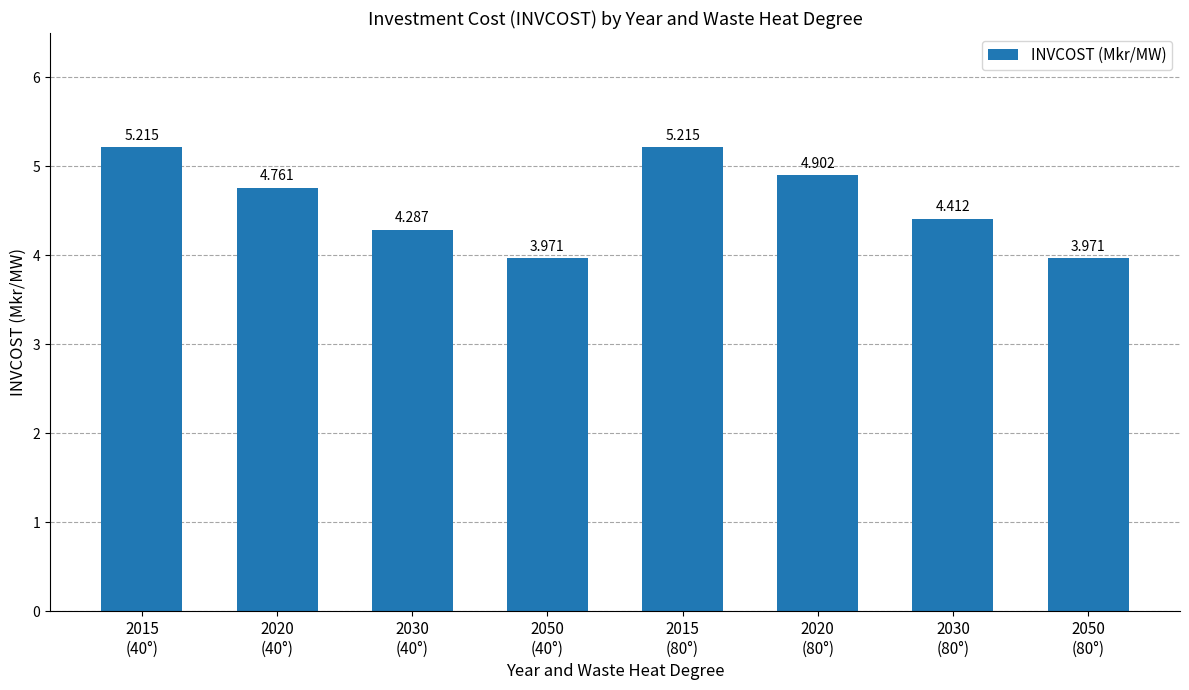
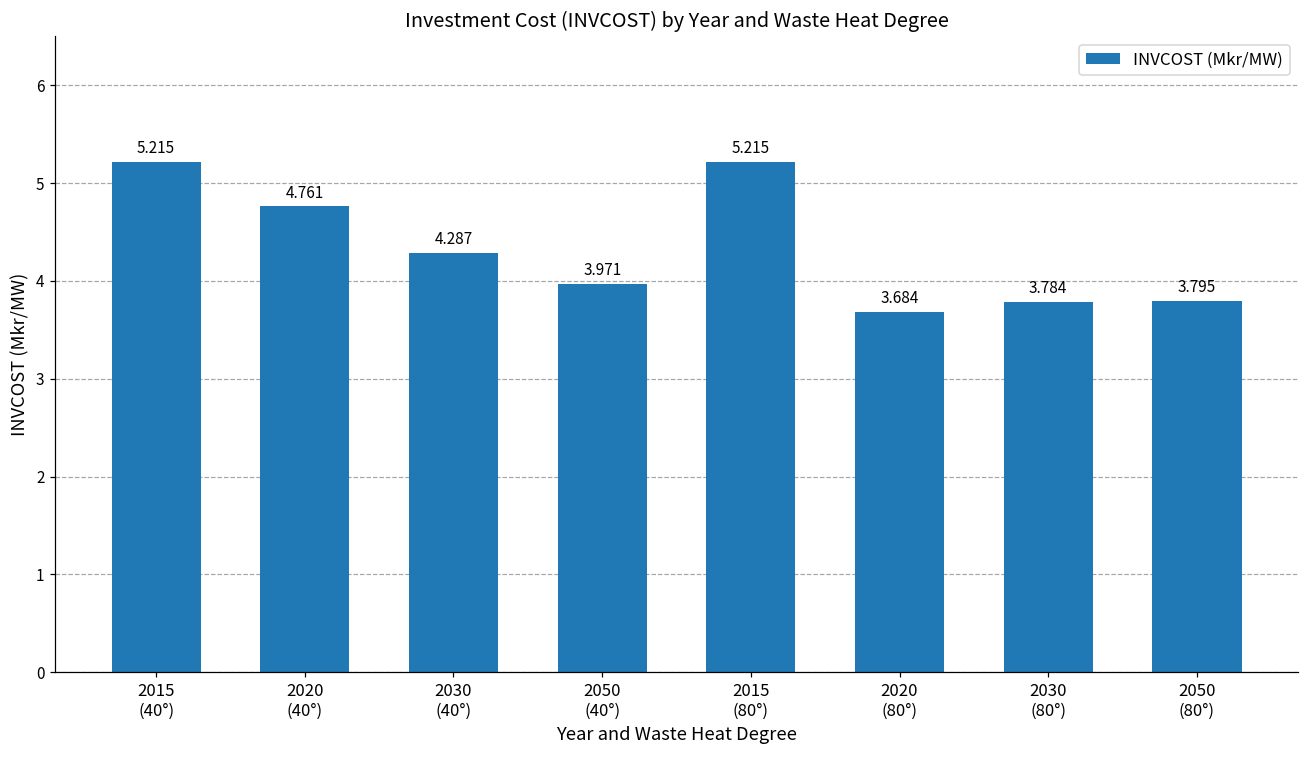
  {
    "2015 (40°)": 5.215,
    "2020 (40°)": 4.761,
    "2030 (40°)": 4.287,
    "2050 (40°)": 3.971,
    "2015 (80°)": 5.215,
-   "2020 (80°)": 4.902,
-   "2030 (80°)": 4.412,
-   "2050 (80°)": 3.971
+   "2020 (80°)": 3.684,
+   "2030 (80°)": 3.784,
+   "2050 (80°)": 3.795
  }
